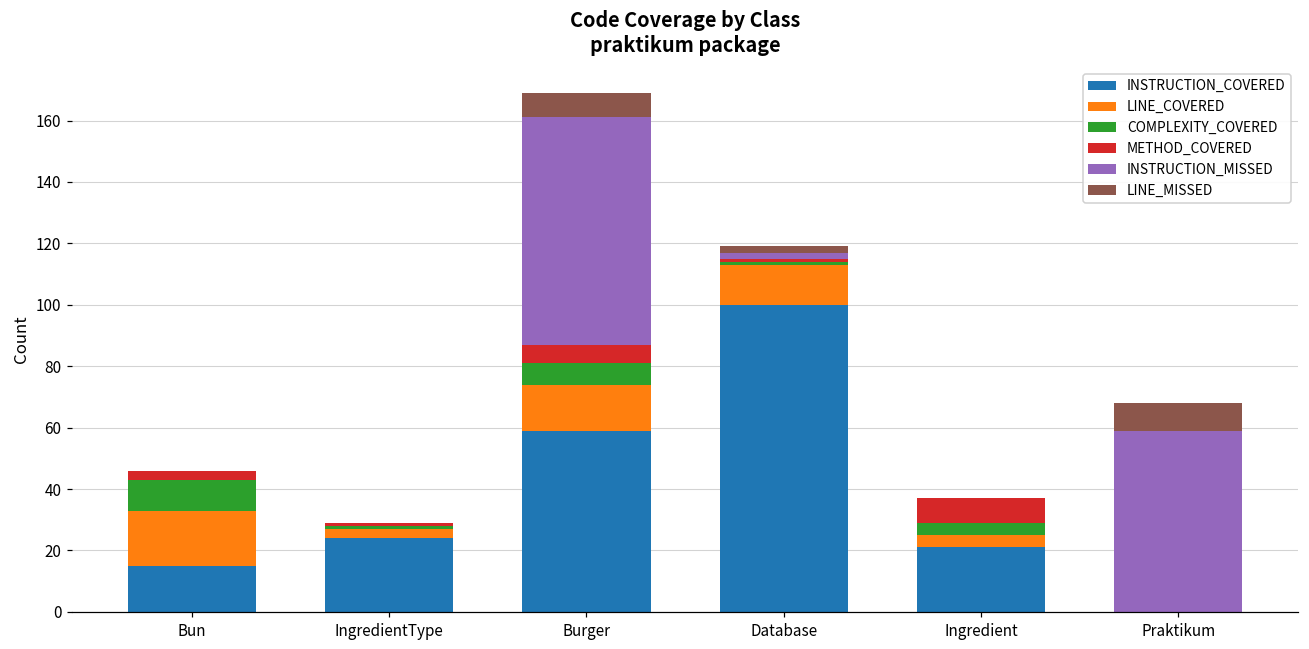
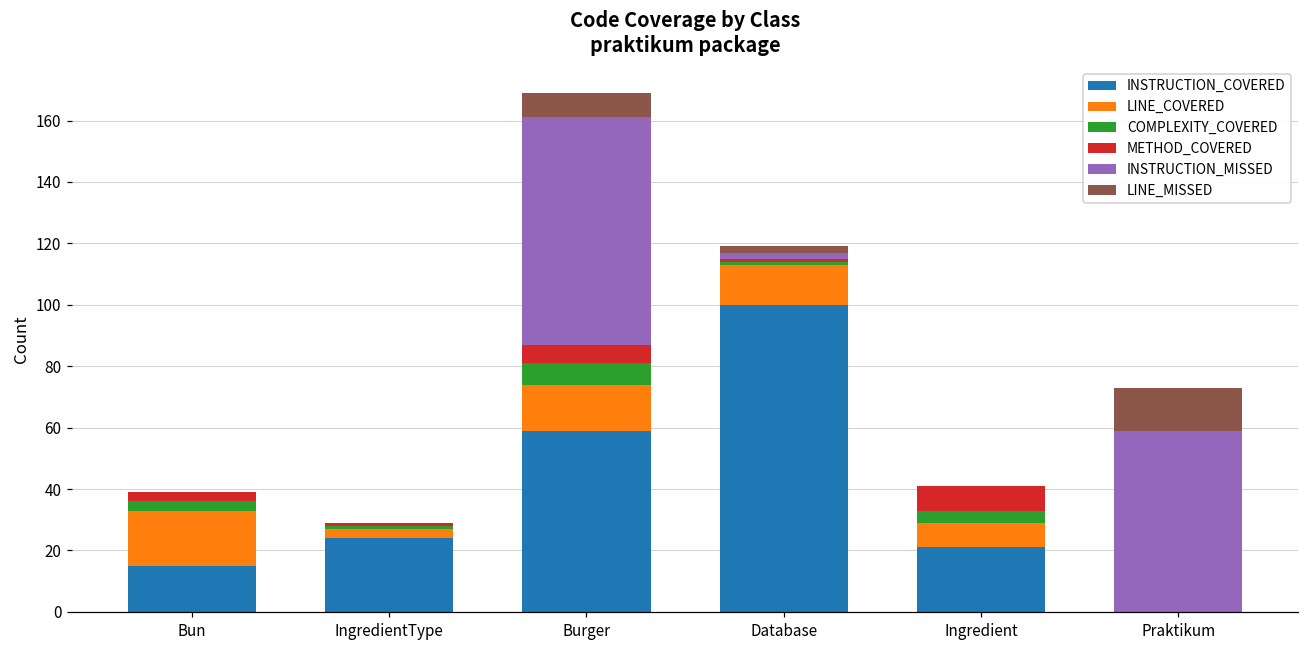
  {
    "INSTRUCTION_COVERED": {
      "Bun": 15,
      "IngredientType": 24,
      "Burger": 59,
      "Database": 100,
      "Ingredient": 21,
      "Praktikum": 0
    },
    "LINE_COVERED": {
      "Bun": 18,
      "IngredientType": 3,
      "Burger": 15,
      "Database": 13,
-     "Ingredient": 4,
+     "Ingredient": 8,
      "Praktikum": 0
    },
    "COMPLEXITY_COVERED": {
-     "Bun": 10,
+     "Bun": 3,
      "IngredientType": 1,
      "Burger": 7,
      "Database": 1,
      "Ingredient": 4,
      "Praktikum": 0
    },
    "METHOD_COVERED": {
      "Bun": 3,
      "IngredientType": 1,
      "Burger": 6,
      "Database": 1,
      "Ingredient": 8,
      "Praktikum": 0
    },
    "INSTRUCTION_MISSED": {
      "Bun": 0,
      "IngredientType": 0,
      "Burger": 74,
      "Database": 2,
      "Ingredient": 0,
      "Praktikum": 59
    },
    "LINE_MISSED": {
      "Bun": 0,
      "IngredientType": 0,
      "Burger": 8,
      "Database": 2,
      "Ingredient": 0,
-     "Praktikum": 9
+     "Praktikum": 14
    }
  }
